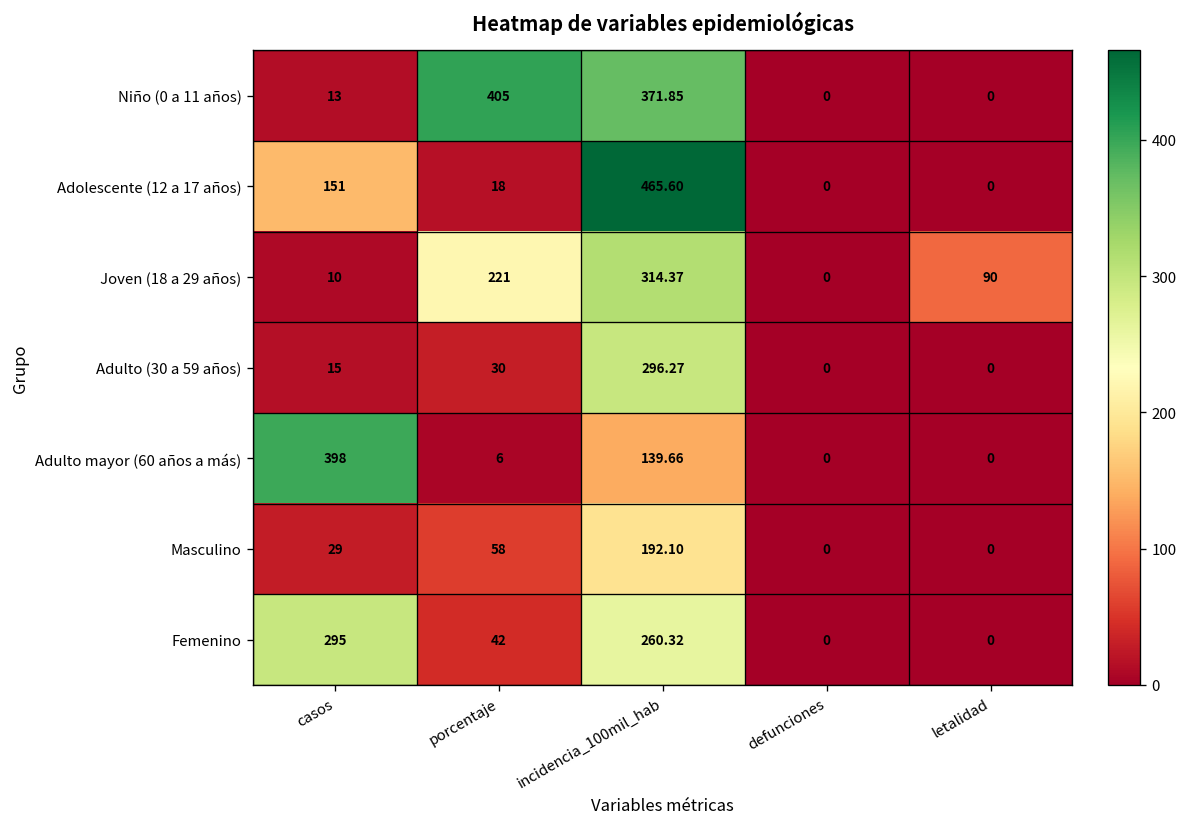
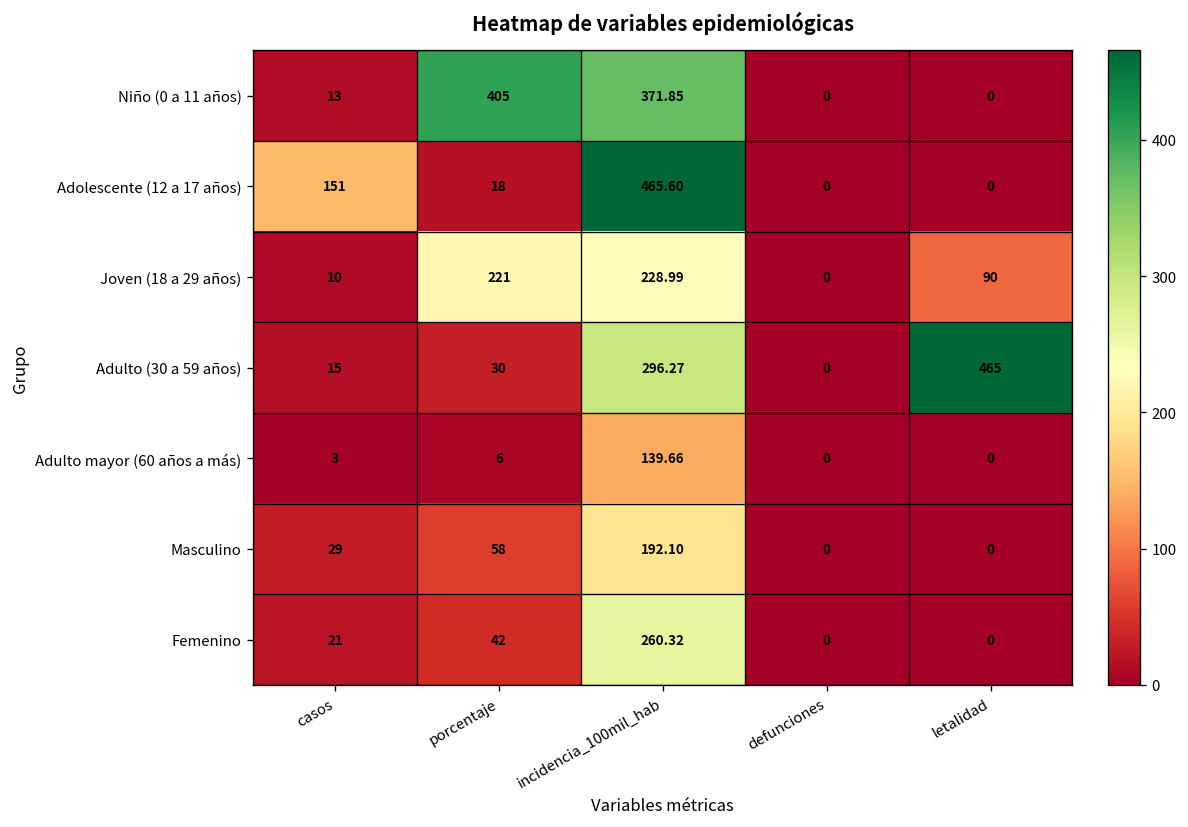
  {
    "Niño (0 a 11 años)": {
      "casos": 13,
      "porcentaje": 405,
      "incidencia_100mil_hab": 371.85,
      "defunciones": 0,
      "letalidad": 0
    },
    "Adolescente (12 a 17 años)": {
      "casos": 151,
      "porcentaje": 18,
      "incidencia_100mil_hab": 465.60,
      "defunciones": 0,
      "letalidad": 0
    },
    "Joven (18 a 29 años)": {
      "casos": 10,
      "porcentaje": 221,
-     "incidencia_100mil_hab": 314.37,
+     "incidencia_100mil_hab": 228.99,
      "defunciones": 0,
      "letalidad": 90
    },
    "Adulto (30 a 59 años)": {
      "casos": 15,
      "porcentaje": 30,
      "incidencia_100mil_hab": 296.27,
      "defunciones": 0,
-     "letalidad": 0
+     "letalidad": 465
    },
    "Adulto mayor (60 años a más)": {
-     "casos": 398,
+     "casos": 3,
      "porcentaje": 6,
      "incidencia_100mil_hab": 139.66,
      "defunciones": 0,
      "letalidad": 0
    },
    "Masculino": {
      "casos": 29,
      "porcentaje": 58,
      "incidencia_100mil_hab": 192.10,
      "defunciones": 0,
      "letalidad": 0
    },
    "Femenino": {
-     "casos": 295,
+     "casos": 21,
      "porcentaje": 42,
      "incidencia_100mil_hab": 260.32,
      "defunciones": 0,
      "letalidad": 0
    }
  }
